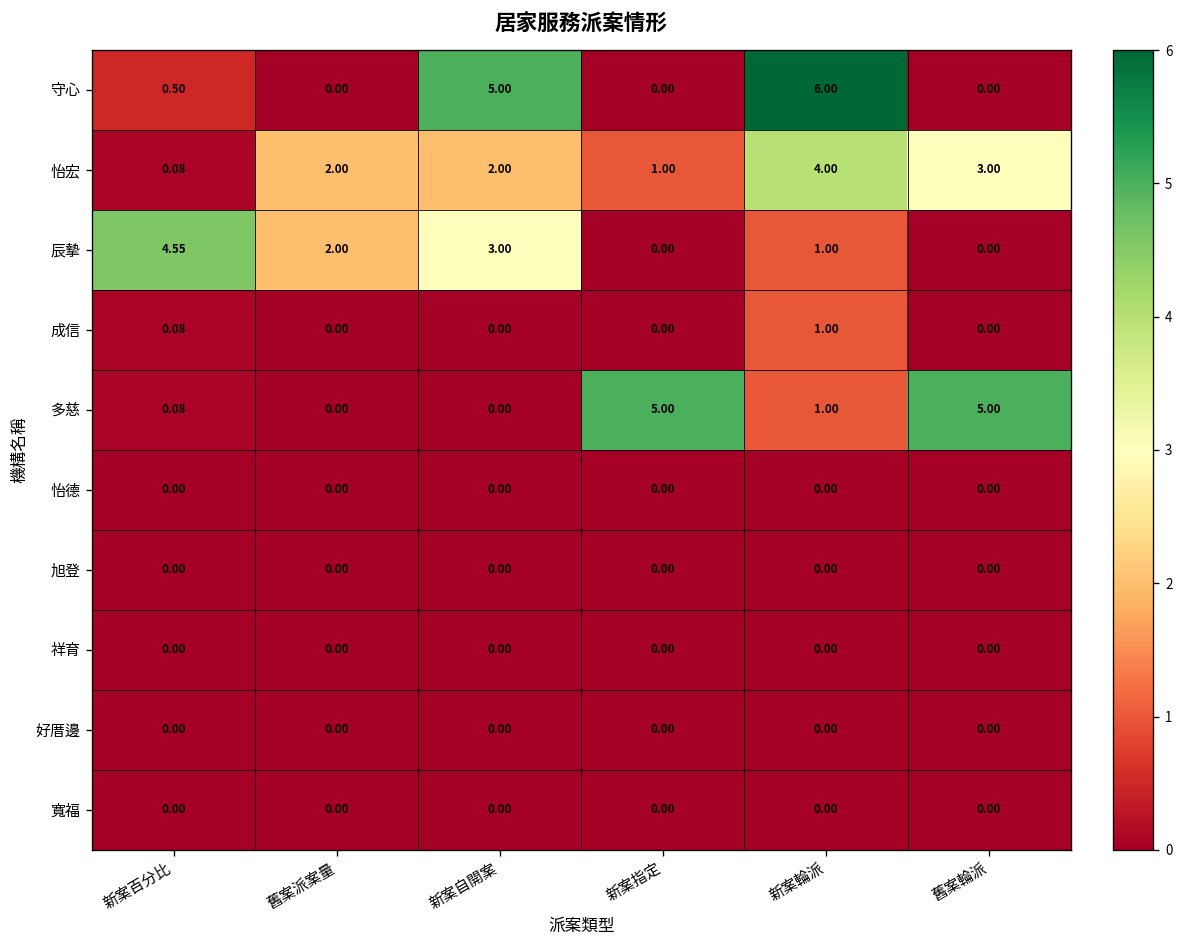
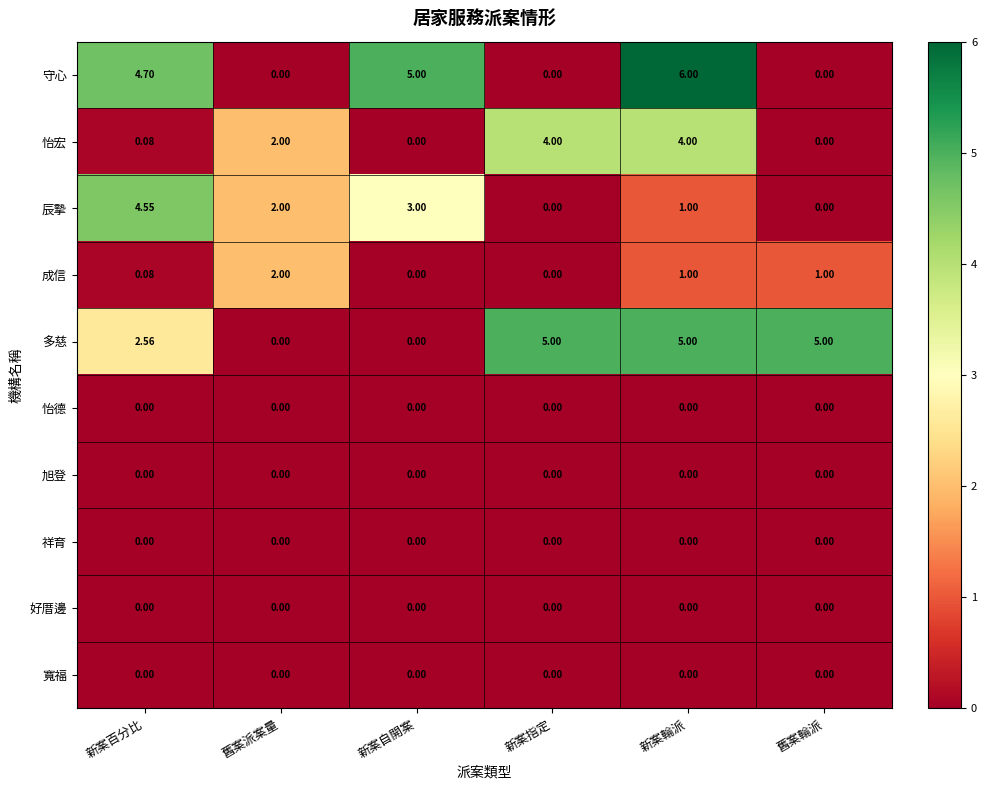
  {
    "守心": {
-     "新案百分比": 0.50,
+     "新案百分比": 4.70,
      "舊案派案量": 0.00,
      "新案自開案": 5.00,
      "新案指定": 0.00,
      "新案輪派": 6.00,
      "舊案輪派": 0.00
    },
    "怡宏": {
      "新案百分比": 0.08,
      "舊案派案量": 2.00,
-     "新案自開案": 2.00,
-     "新案指定": 1.00,
+     "新案自開案": 0.00,
+     "新案指定": 4.00,
      "新案輪派": 4.00,
-     "舊案輪派": 3.00
+     "舊案輪派": 0.00
    },
    "辰摯": {
      "新案百分比": 4.55,
      "舊案派案量": 2.00,
      "新案自開案": 3.00,
      "新案指定": 0.00,
      "新案輪派": 1.00,
      "舊案輪派": 0.00
    },
    "成信": {
      "新案百分比": 0.08,
-     "舊案派案量": 0.00,
+     "舊案派案量": 2.00,
      "新案自開案": 0.00,
      "新案指定": 0.00,
      "新案輪派": 1.00,
-     "舊案輪派": 0.00
+     "舊案輪派": 1.00
    },
    "多慈": {
-     "新案百分比": 0.08,
+     "新案百分比": 2.56,
      "舊案派案量": 0.00,
      "新案自開案": 0.00,
      "新案指定": 5.00,
-     "新案輪派": 1.00,
+     "新案輪派": 5.00,
      "舊案輪派": 5.00
    },
    "怡德": {
      "新案百分比": 0.00,
      "舊案派案量": 0.00,
      "新案自開案": 0.00,
      "新案指定": 0.00,
      "新案輪派": 0.00,
      "舊案輪派": 0.00
    },
    "旭登": {
      "新案百分比": 0.00,
      "舊案派案量": 0.00,
      "新案自開案": 0.00,
      "新案指定": 0.00,
      "新案輪派": 0.00,
      "舊案輪派": 0.00
    },
    "祥育": {
      "新案百分比": 0.00,
      "舊案派案量": 0.00,
      "新案自開案": 0.00,
      "新案指定": 0.00,
      "新案輪派": 0.00,
      "舊案輪派": 0.00
    },
    "好厝邊": {
      "新案百分比": 0.00,
      "舊案派案量": 0.00,
      "新案自開案": 0.00,
      "新案指定": 0.00,
      "新案輪派": 0.00,
      "舊案輪派": 0.00
    },
    "寬福": {
      "新案百分比": 0.00,
      "舊案派案量": 0.00,
      "新案自開案": 0.00,
      "新案指定": 0.00,
      "新案輪派": 0.00,
      "舊案輪派": 0.00
    }
  }
